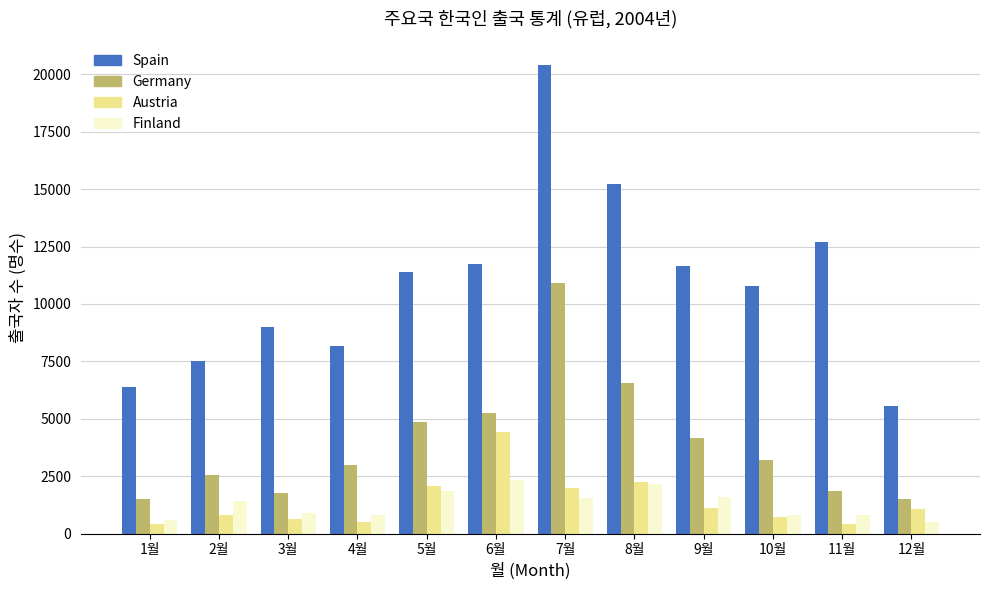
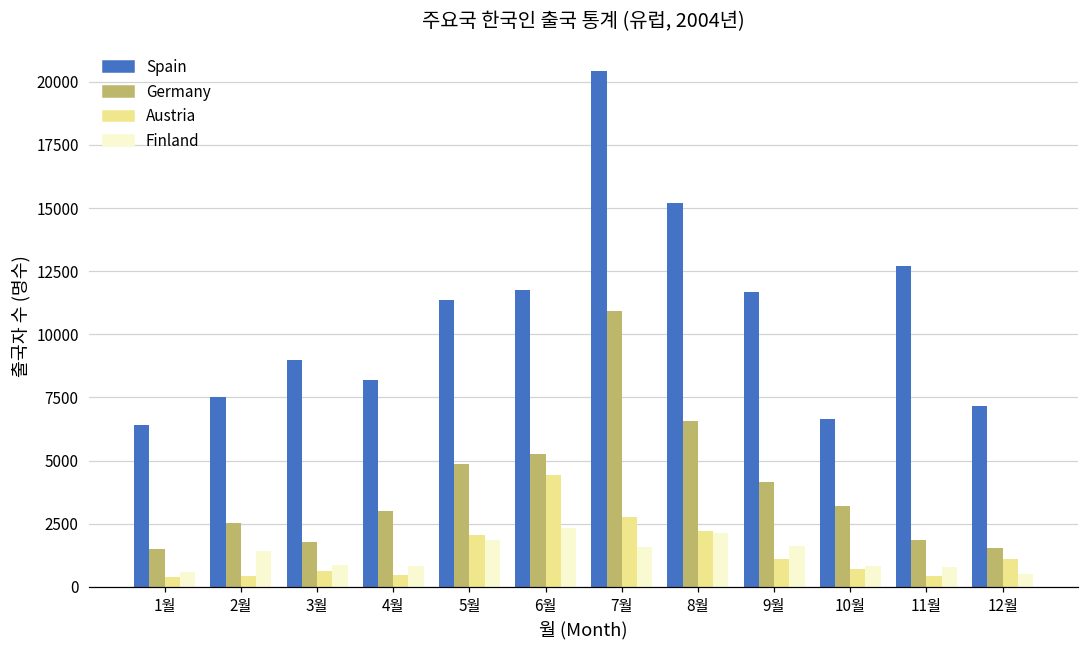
  {
    "Spain": {
      "1월": 6400,
      "2월": 7500,
      "3월": 9000,
      "4월": 8200,
      "5월": 11400,
      "6월": 11800,
      "7월": 20400,
      "8월": 15200,
      "9월": 11700,
-     "10월": 10800,
+     "10월": 6600,
      "11월": 12700,
-     "12월": 5600
+     "12월": 7200
    },
    "Germany": {
      "1월": 1500,
      "2월": 2500,
      "3월": 1800,
      "4월": 3000,
      "5월": 4900,
      "6월": 5200,
      "7월": 10900,
      "8월": 6600,
      "9월": 4200,
      "10월": 3200,
      "11월": 1900,
      "12월": 1500
    },
    "Austria": {
      "1월": 400,
-     "2월": 800,
+     "2월": 400,
      "3월": 600,
      "4월": 500,
      "5월": 2100,
      "6월": 4400,
-     "7월": 2000,
+     "7월": 2800,
      "8월": 2200,
      "9월": 1100,
      "10월": 700,
      "11월": 400,
      "12월": 1100
    },
    "Finland": {
      "1월": 600,
      "2월": 1400,
      "3월": 900,
      "4월": 800,
      "5월": 1800,
      "6월": 2300,
      "7월": 1600,
      "8월": 2100,
      "9월": 1600,
      "10월": 800,
      "11월": 800,
      "12월": 500
    }
  }
